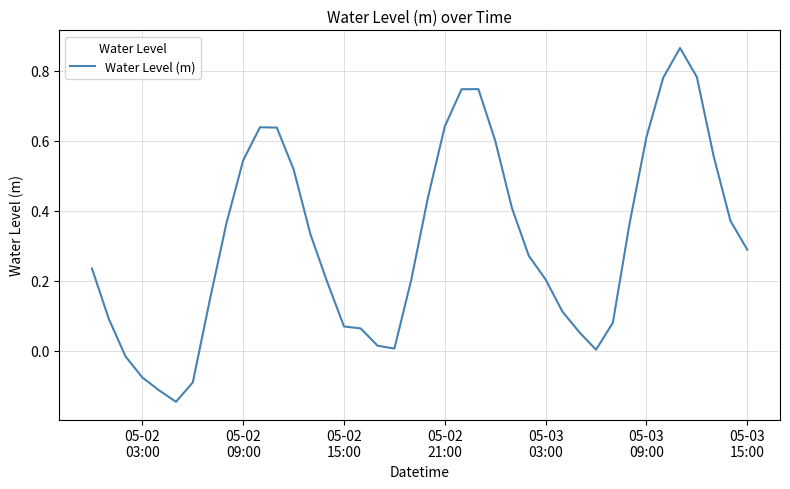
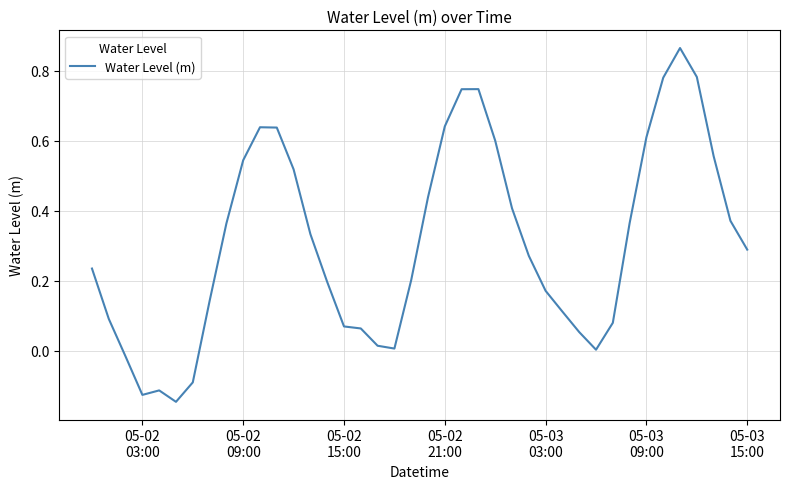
  {
-   "05-02 03:00": -0.08,
+   "05-02 03:00": -0.13,
    "05-02 09:00": 0.54,
    "05-02 15:00": 0.07,
    "05-02 21:00": 0.64,
-   "05-03 03:00": 0.20,
+   "05-03 03:00": 0.17,
    "05-03 09:00": 0.61,
    "05-03 15:00": 0.29
  }
